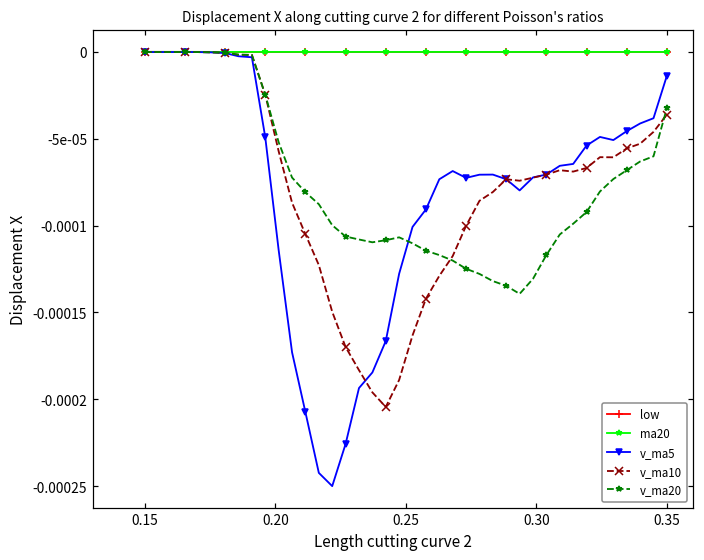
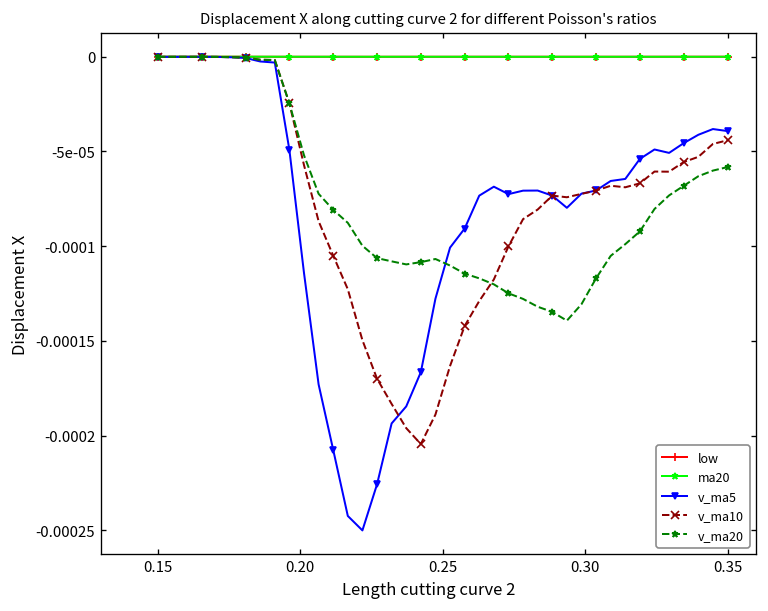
  {
    "ma20": {
      "0.35": 0.000000
    },
    "v_ma5": {
-     "0.35": -0.000014
+     "0.35": -0.000039
    },
    "v_ma10": {
-     "0.35": -0.000036
+     "0.35": -0.000044
    },
    "v_ma20": {
-     "0.35": -0.000032
+     "0.35": -0.000058
    }
  }
